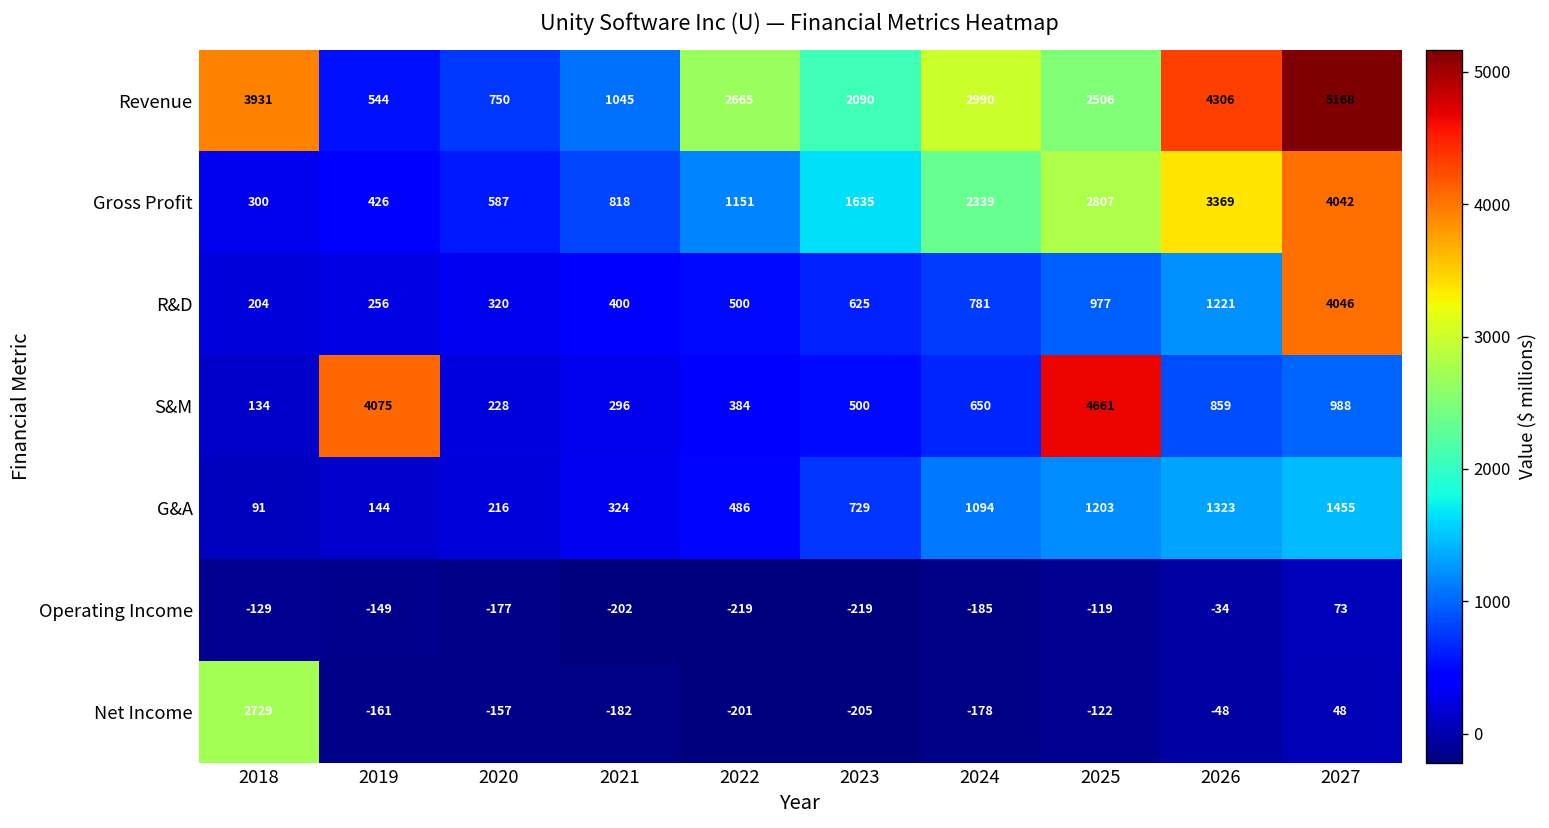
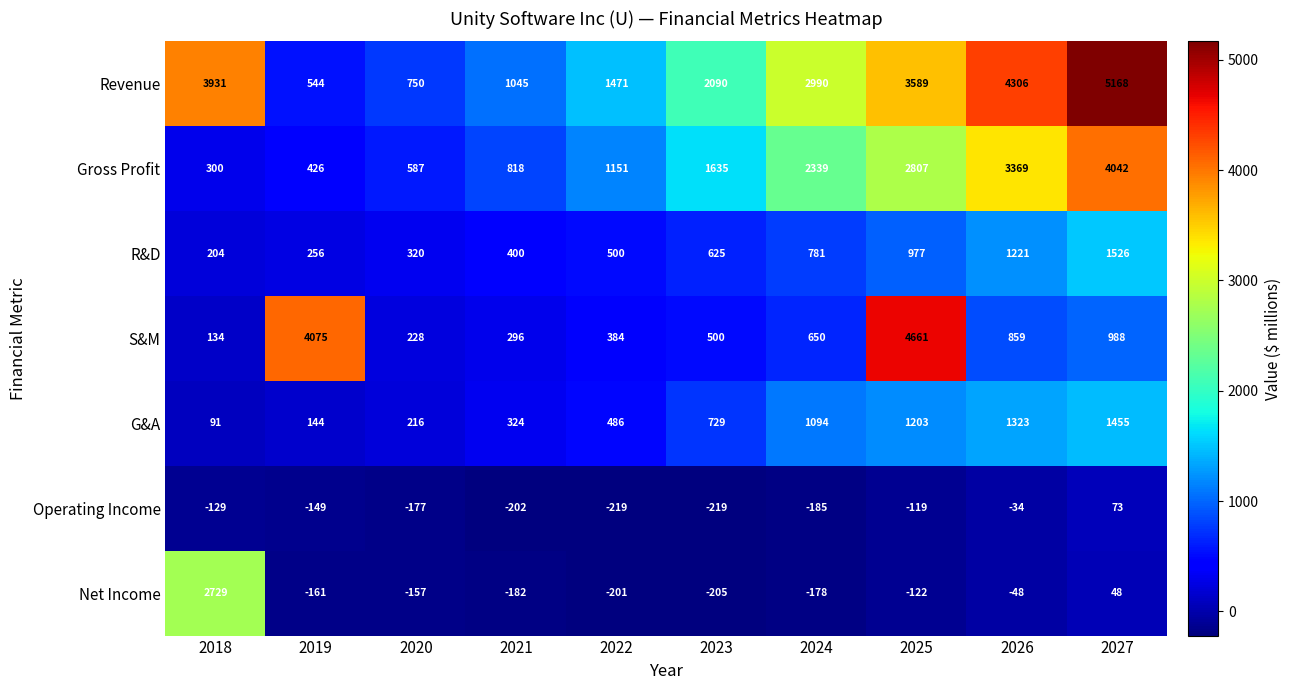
  {
    "Revenue": {
      "2018": 3931,
      "2019": 544,
      "2020": 750,
      "2021": 1045,
-     "2022": 2665,
+     "2022": 1471,
      "2023": 2090,
      "2024": 2990,
-     "2025": 2506,
+     "2025": 3589,
      "2026": 4306,
      "2027": 5168
    },
    "Gross Profit": {
      "2018": 300,
      "2019": 426,
      "2020": 587,
      "2021": 818,
      "2022": 1151,
      "2023": 1635,
      "2024": 2339,
      "2025": 2807,
      "2026": 3369,
      "2027": 4042
    },
    "R&D": {
      "2018": 204,
      "2019": 256,
      "2020": 320,
      "2021": 400,
      "2022": 500,
      "2023": 625,
      "2024": 781,
      "2025": 977,
      "2026": 1221,
-     "2027": 4046
+     "2027": 1526
    },
    "S&M": {
      "2018": 134,
      "2019": 4075,
      "2020": 228,
      "2021": 296,
      "2022": 384,
      "2023": 500,
      "2024": 650,
      "2025": 4661,
      "2026": 859,
      "2027": 988
    },
    "G&A": {
      "2018": 91,
      "2019": 144,
      "2020": 216,
      "2021": 324,
      "2022": 486,
      "2023": 729,
      "2024": 1094,
      "2025": 1203,
      "2026": 1323,
      "2027": 1455
    },
    "Operating Income": {
      "2018": -129,
      "2019": -149,
      "2020": -177,
      "2021": -202,
      "2022": -219,
      "2023": -219,
      "2024": -185,
      "2025": -119,
      "2026": -34,
      "2027": 73
    },
    "Net Income": {
      "2018": 2729,
      "2019": -161,
      "2020": -157,
      "2021": -182,
      "2022": -201,
      "2023": -205,
      "2024": -178,
      "2025": -122,
      "2026": -48,
      "2027": 48
    }
  }
